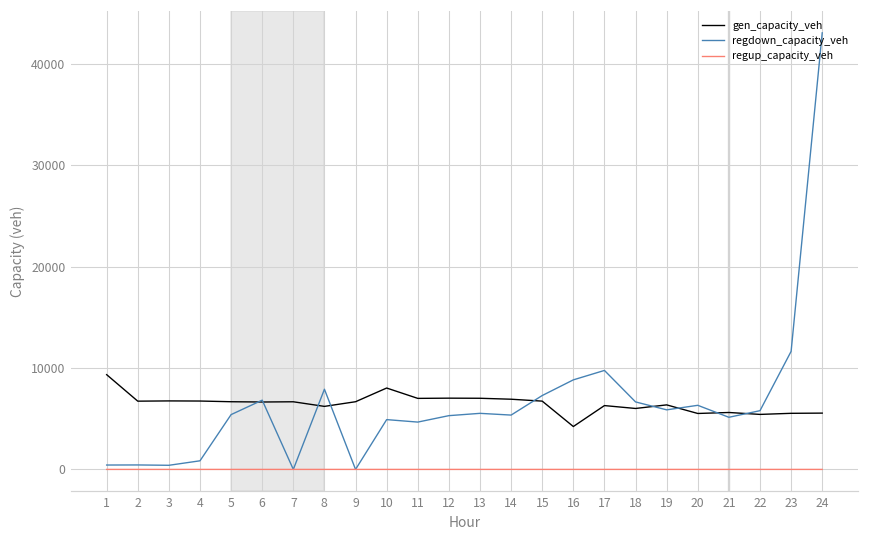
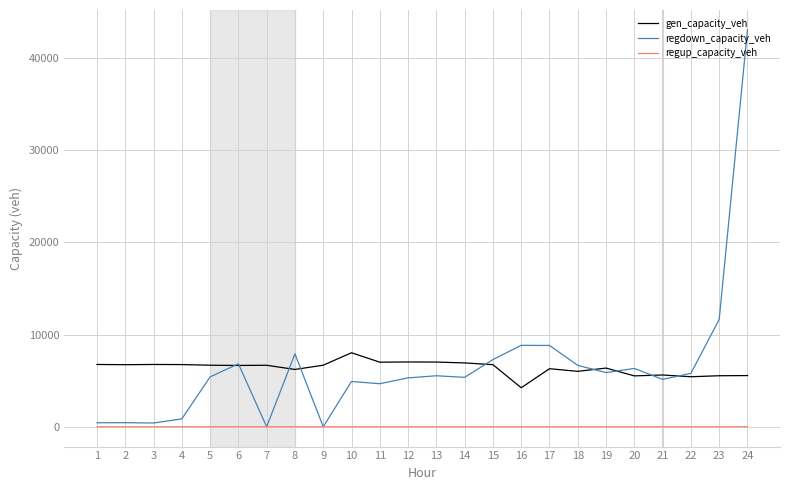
  {
    "gen_capacity_veh": {
-     "1": 9000,
+     "1": 7000,
      "2": 7000,
      "3": 7000,
      "4": 7000,
      "5": 7000,
      "7": 7000,
      "8": 6000,
      "9": 7000,
      "10": 8000,
      "11": 7000,
      "12": 7000,
      "13": 7000,
      "14": 7000,
      "15": 7000,
      "16": 4000,
      "17": 6000,
      "18": 6000,
      "19": 6000,
      "20": 6000,
      "21": 6000,
      "22": 5000,
      "23": 6000,
      "24": 6000
    },
    "regdown_capacity_veh": {
      "1": 0,
      "2": 0,
      "3": 0,
      "4": 1000,
      "5": 5000,
      "8": 8000,
      "10": 5000,
      "11": 5000,
      "12": 5000,
      "13": 6000,
      "14": 5000,
      "15": 7000,
      "16": 9000,
-     "17": 10000,
+     "17": 9000,
      "18": 7000,
      "19": 6000,
      "20": 6000,
      "21": 5000,
      "22": 6000,
      "23": 12000,
      "24": 43000
    },
    "regup_capacity_veh": {
      "1": 0,
      "2": 0,
      "3": 0,
      "4": 0,
      "5": 0,
      "6": 0,
      "8": 0,
      "10": 0,
      "11": 0,
      "12": 0,
      "13": 0,
      "14": 0,
      "15": 0,
      "16": 0,
      "17": 0,
      "18": 0,
      "19": 0,
      "20": 0,
      "21": 0,
      "22": 0,
      "23": 0,
      "24": 0
    }
  }
